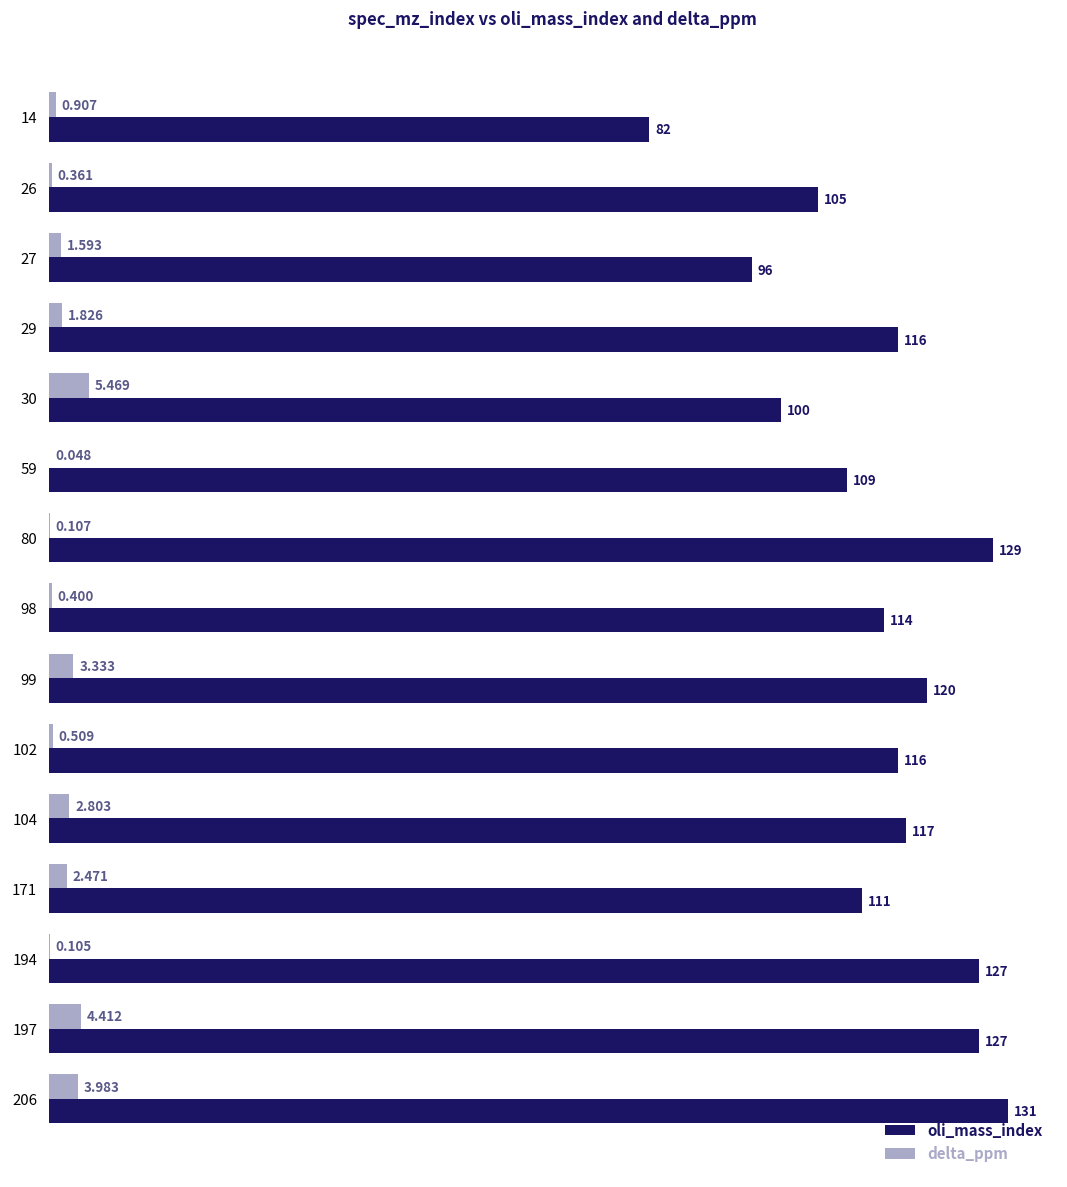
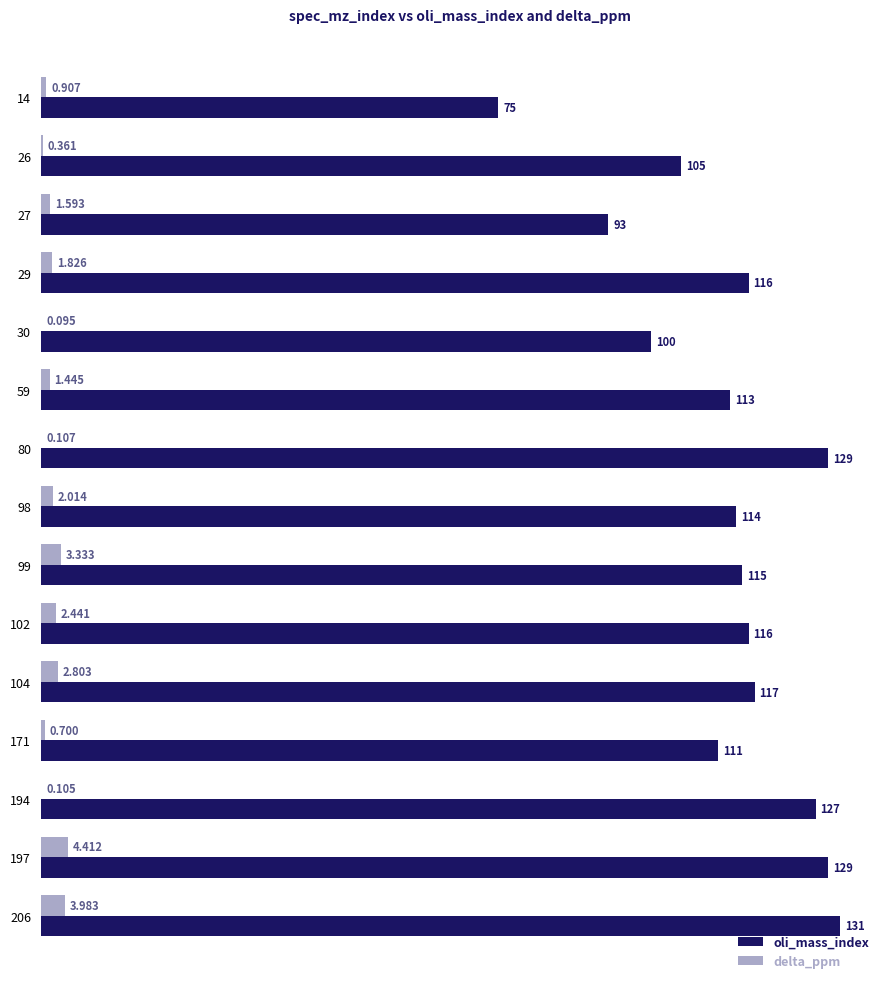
  {
    "oli_mass_index": {
-     "14": 82,
+     "14": 75,
      "26": 105,
-     "27": 96,
+     "27": 93,
      "29": 116,
      "30": 100,
-     "59": 109,
+     "59": 113,
      "80": 129,
      "98": 114,
-     "99": 120,
+     "99": 115,
      "102": 116,
      "104": 117,
      "171": 111,
      "194": 127,
-     "197": 127,
+     "197": 129,
      "206": 131
    },
    "delta_ppm": {
      "14": 0.907,
      "26": 0.361,
      "27": 1.593,
      "29": 1.826,
-     "30": 5.469,
-     "59": 0.048,
+     "30": 0.095,
+     "59": 1.445,
      "80": 0.107,
-     "98": 0.400,
+     "98": 2.014,
      "99": 3.333,
-     "102": 0.509,
+     "102": 2.441,
      "104": 2.803,
-     "171": 2.471,
+     "171": 0.700,
      "194": 0.105,
      "197": 4.412,
      "206": 3.983
    }
  }
